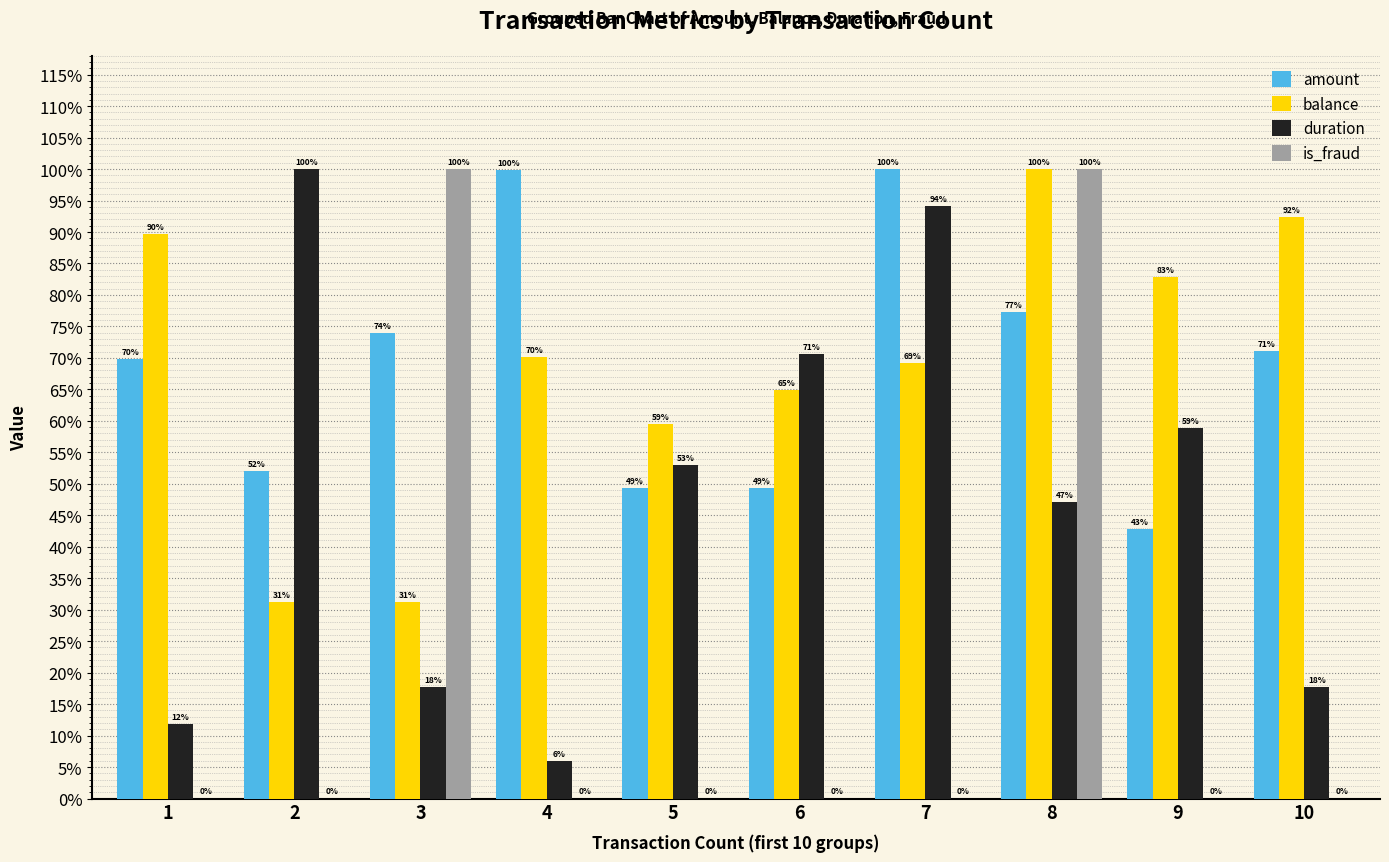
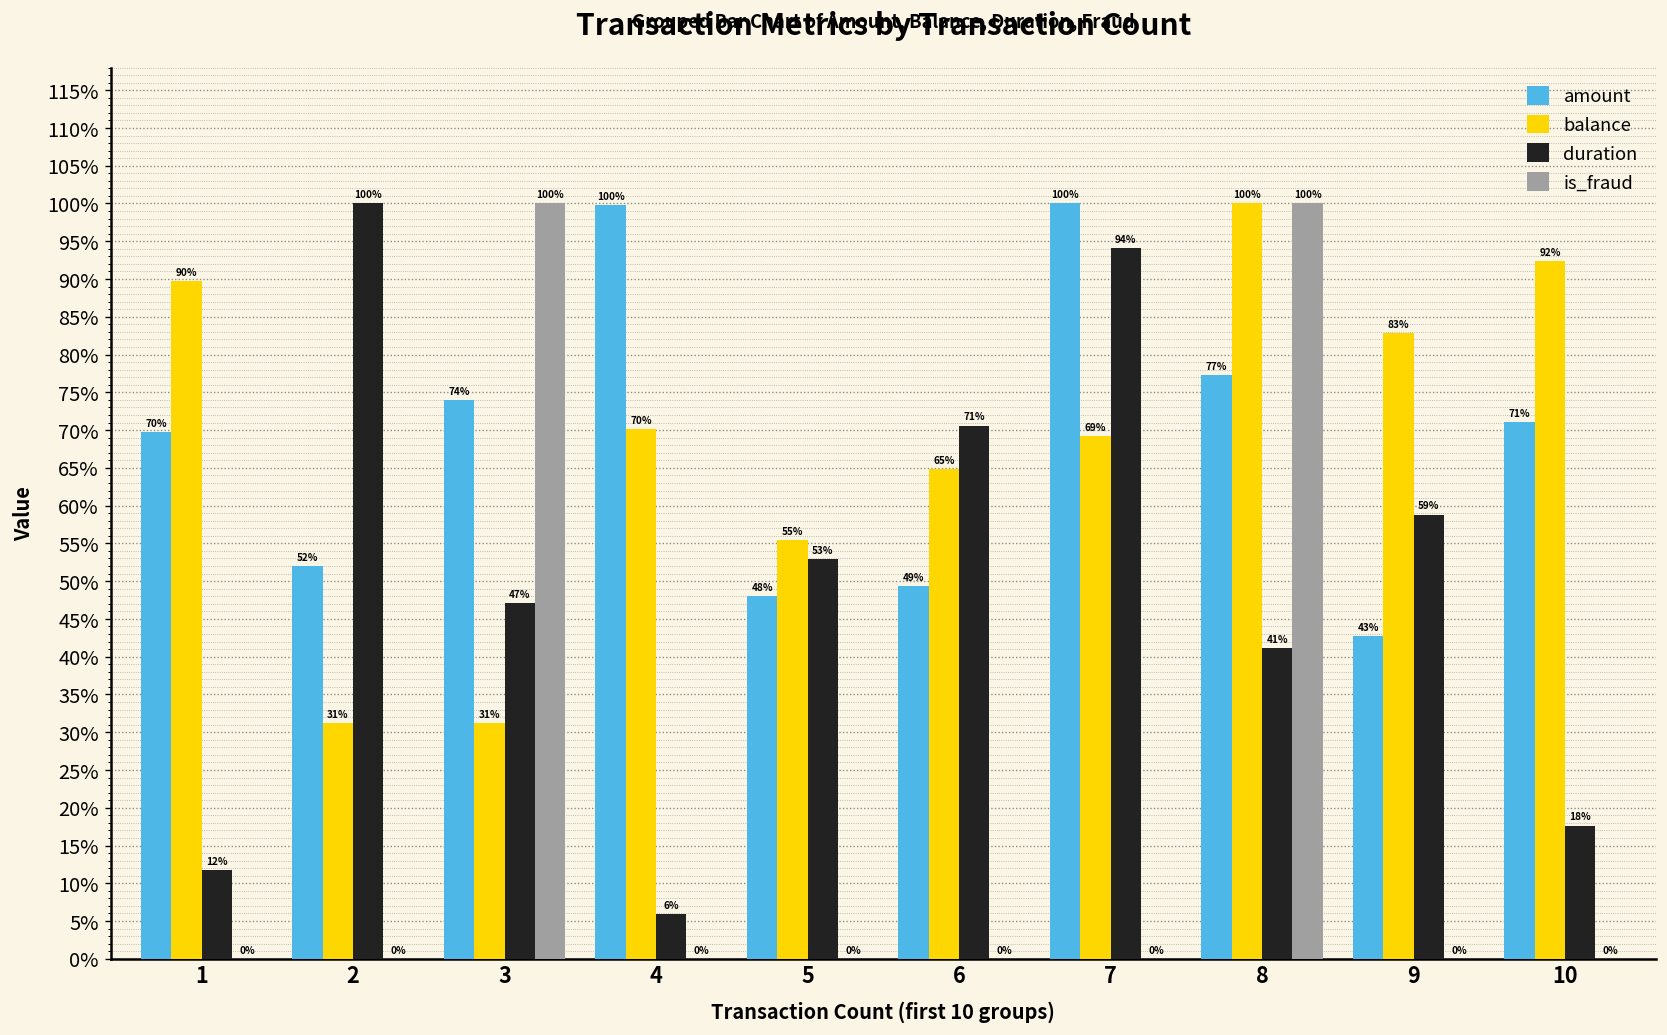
  {
    "amount": {
      "1": "70%",
      "2": "52%",
      "3": "74%",
      "4": "100%",
-     "5": "49%",
+     "5": "48%",
      "6": "49%",
      "7": "100%",
      "8": "77%",
      "9": "43%",
      "10": "71%"
    },
    "balance": {
      "1": "90%",
      "2": "31%",
      "3": "31%",
      "4": "70%",
-     "5": "59%",
+     "5": "55%",
      "6": "65%",
      "7": "69%",
      "8": "100%",
      "9": "83%",
      "10": "92%"
    },
    "duration": {
      "1": "12%",
      "2": "100%",
-     "3": "18%",
+     "3": "47%",
      "4": "6%",
      "5": "53%",
      "6": "71%",
      "7": "94%",
-     "8": "47%",
+     "8": "41%",
      "9": "59%",
      "10": "18%"
    },
    "is_fraud": {
      "1": "0%",
      "2": "0%",
      "3": "100%",
      "4": "0%",
      "5": "0%",
      "6": "0%",
      "7": "0%",
      "8": "100%",
      "9": "0%",
      "10": "0%"
    }
  }
